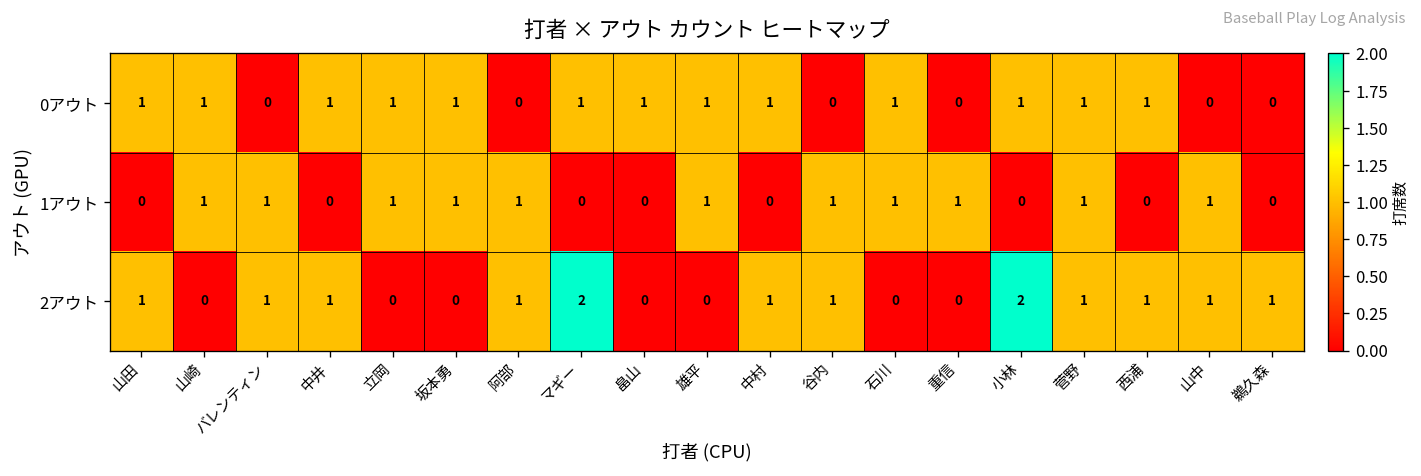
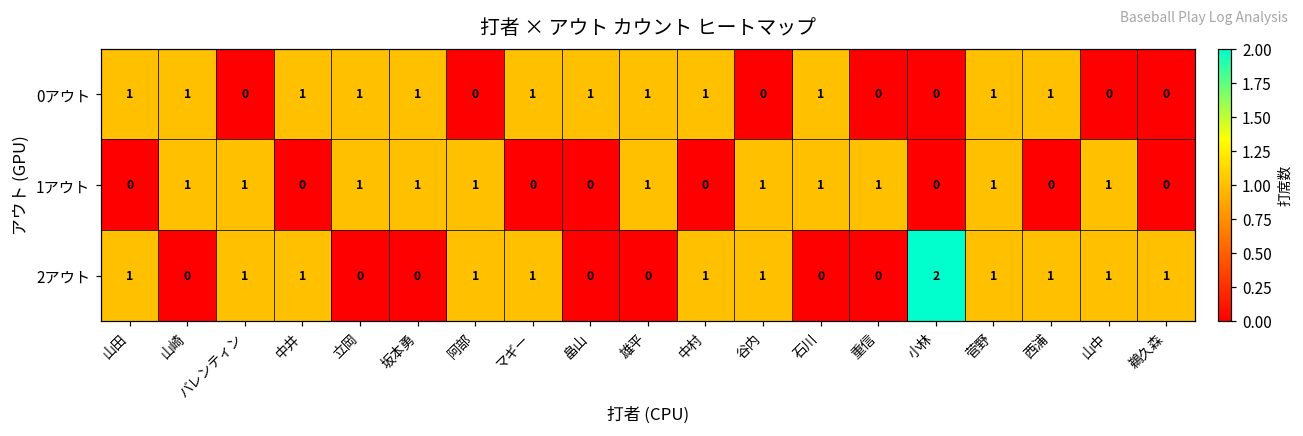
  {
    "0アウト": {
      "山田": 1,
      "山崎": 1,
      "バレンティン": 0,
      "中井": 1,
      "立岡": 1,
      "坂本勇": 1,
      "阿部": 0,
      "マギー": 1,
      "畠山": 1,
      "雄平": 1,
      "中村": 1,
      "谷内": 0,
      "石川": 1,
      "重信": 0,
-     "小林": 1,
+     "小林": 0,
      "菅野": 1,
      "西浦": 1,
      "山中": 0,
      "鵜久森": 0
    },
    "1アウト": {
      "山田": 0,
      "山崎": 1,
      "バレンティン": 1,
      "中井": 0,
      "立岡": 1,
      "坂本勇": 1,
      "阿部": 1,
      "マギー": 0,
      "畠山": 0,
      "雄平": 1,
      "中村": 0,
      "谷内": 1,
      "石川": 1,
      "重信": 1,
      "小林": 0,
      "菅野": 1,
      "西浦": 0,
      "山中": 1,
      "鵜久森": 0
    },
    "2アウト": {
      "山田": 1,
      "山崎": 0,
      "バレンティン": 1,
      "中井": 1,
      "立岡": 0,
      "坂本勇": 0,
      "阿部": 1,
-     "マギー": 2,
+     "マギー": 1,
      "畠山": 0,
      "雄平": 0,
      "中村": 1,
      "谷内": 1,
      "石川": 0,
      "重信": 0,
      "小林": 2,
      "菅野": 1,
      "西浦": 1,
      "山中": 1,
      "鵜久森": 1
    }
  }
